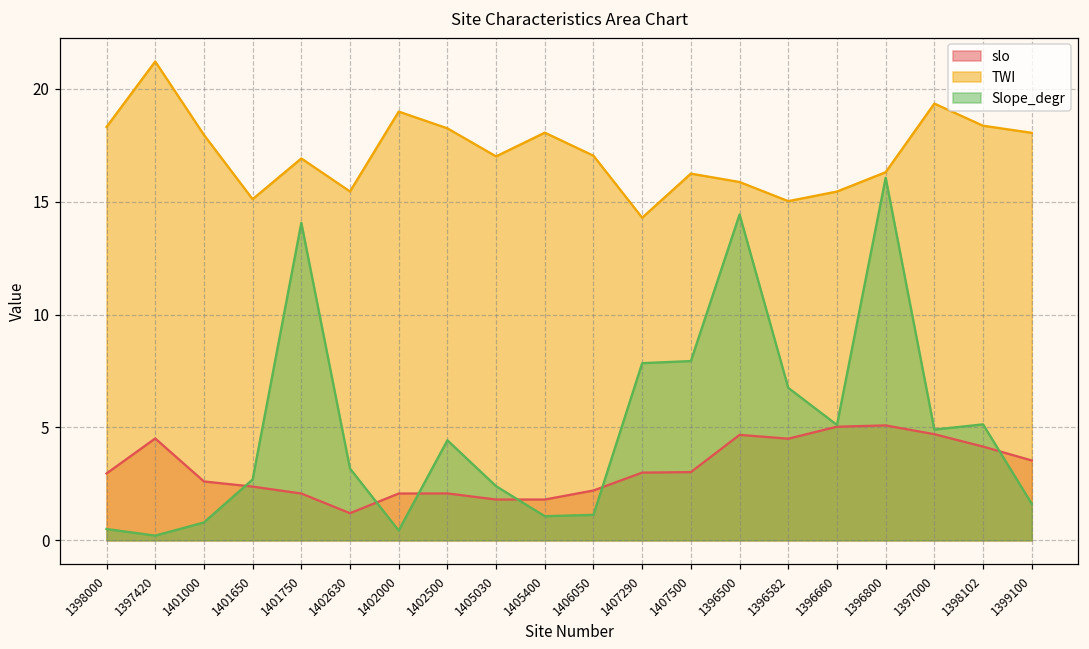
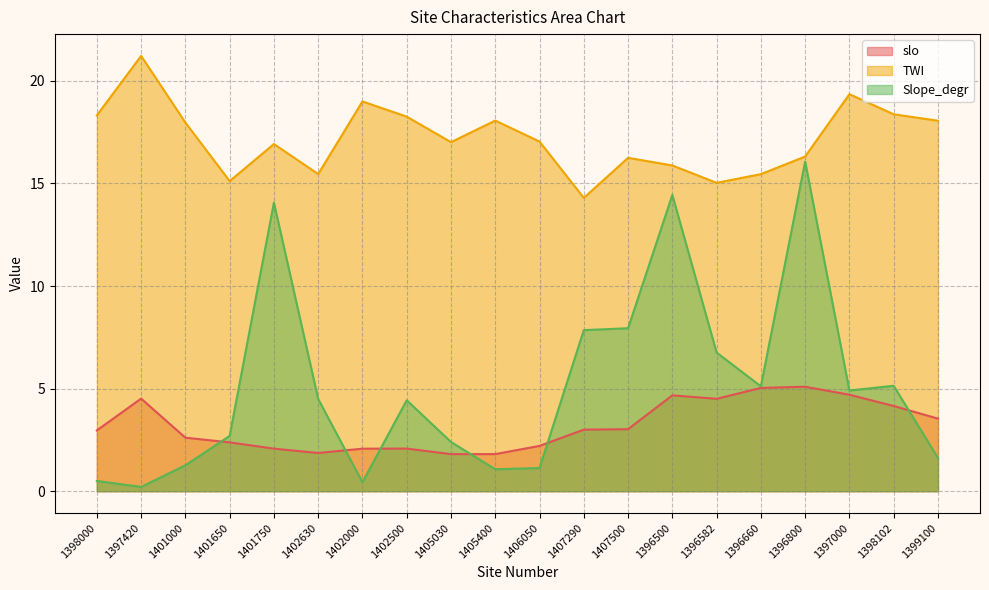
  {
    "slo": {
      "1398000": 3.0,
      "1397420": 4.5,
      "1401000": 2.6,
      "1401650": 2.4,
      "1401750": 2.1,
-     "1402630": 1.2,
+     "1402630": 1.9,
      "1402000": 2.1,
      "1402500": 2.1,
      "1405030": 1.8,
      "1405400": 1.8,
      "1406050": 2.2,
      "1407290": 3.0,
      "1407500": 3.0,
      "1396500": 4.7,
      "1396582": 4.5,
      "1396800": 5.1,
      "1397000": 4.7,
      "1398102": 4.2,
      "1399100": 3.5
    },
    "TWI": {
      "1398000": 18.3,
      "1397420": 21.2,
      "1401000": 18.0,
      "1401650": 15.1,
      "1401750": 16.9,
      "1402630": 15.5,
      "1402000": 19.0,
      "1402500": 18.3,
      "1405030": 17.0,
      "1405400": 18.1,
      "1406050": 17.0,
      "1407290": 14.3,
      "1407500": 16.2,
      "1396500": 15.9,
      "1396582": 15.0,
      "1396660": 15.5,
      "1396800": 16.3,
      "1397000": 19.4,
      "1398102": 18.4,
      "1399100": 18.1
    },
    "Slope_degr": {
      "1398000": 0.5,
      "1397420": 0.2,
-     "1401000": 0.8,
+     "1401000": 1.3,
      "1401650": 2.7,
      "1401750": 14.1,
-     "1402630": 3.2,
+     "1402630": 4.5,
      "1402000": 0.4,
      "1402500": 4.4,
      "1405030": 2.4,
      "1405400": 1.1,
      "1406050": 1.1,
      "1407290": 7.9,
      "1407500": 7.9,
      "1396500": 14.4,
      "1396582": 6.8,
      "1396800": 16.1,
      "1397000": 4.9,
      "1398102": 5.1,
      "1399100": 1.6
    }
  }
